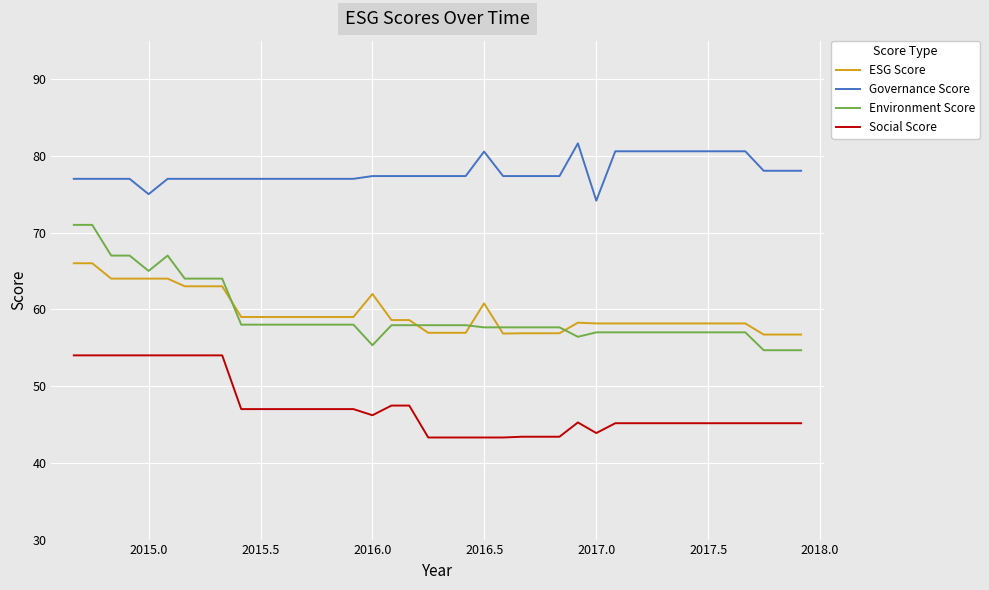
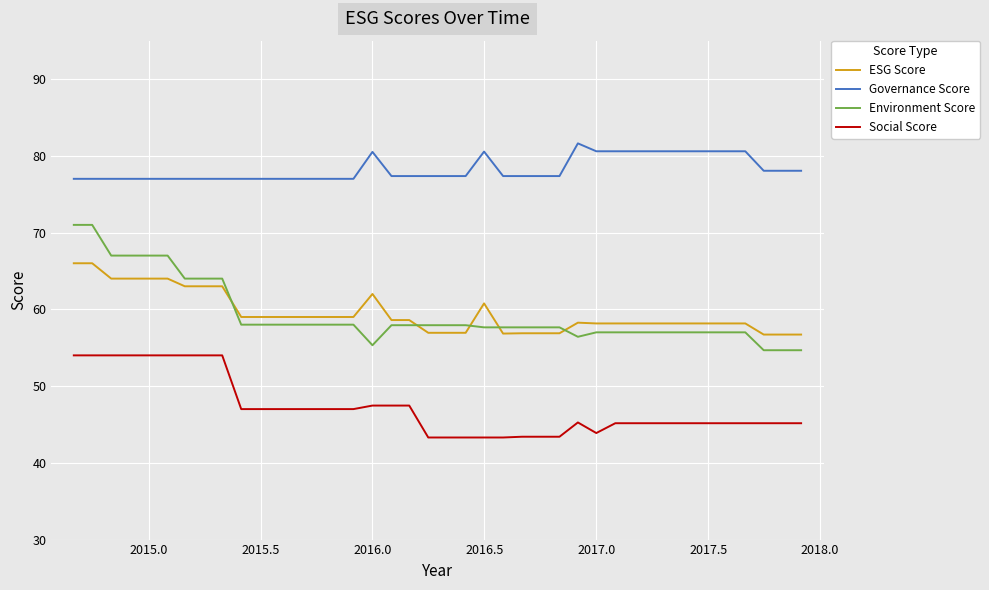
  {
    "ESG Score": {
      "2015.0": 64,
      "2016.0": 62,
      "2016.5": 61,
      "2017.0": 58
    },
    "Governance Score": {
-     "2015.0": 75,
-     "2016.0": 77,
+     "2015.0": 77,
+     "2016.0": 81,
      "2016.5": 81,
-     "2017.0": 74
+     "2017.0": 81
    },
    "Environment Score": {
-     "2015.0": 65,
+     "2015.0": 67,
      "2016.0": 55,
      "2016.5": 58,
      "2017.0": 57
    },
    "Social Score": {
      "2015.0": 54,
-     "2016.0": 46,
+     "2016.0": 47,
      "2016.5": 43,
      "2017.0": 44
    }
  }
